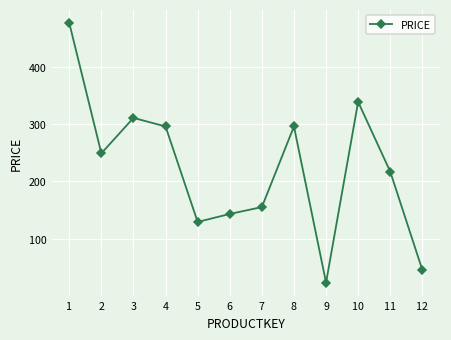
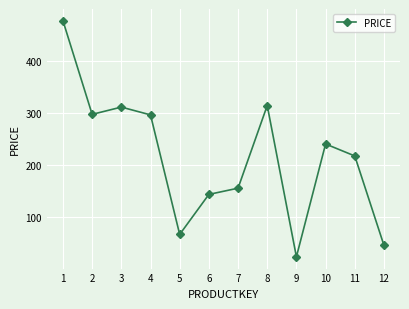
  {
    "1": 480,
-   "2": 250,
+   "2": 300,
    "3": 310,
    "4": 300,
-   "5": 130,
+   "5": 70,
    "6": 140,
    "7": 160,
-   "8": 300,
+   "8": 310,
    "9": 20,
-   "10": 340,
+   "10": 240,
    "11": 220,
    "12": 50
  }
